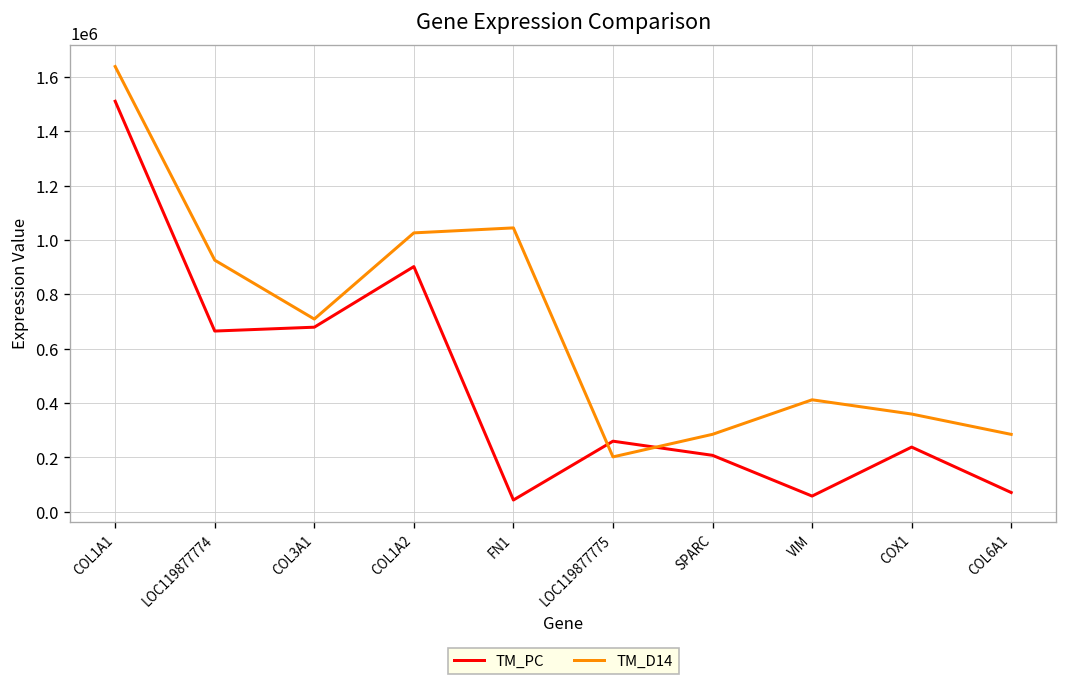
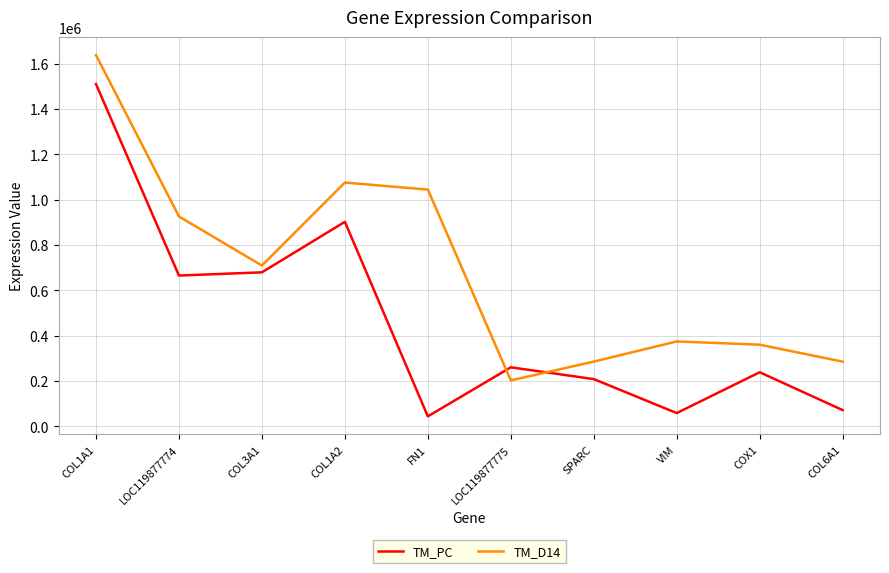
  {
    "TM_PC": {
      "COL1A1": 1510000,
      "LOC119877774": 660000,
      "COL3A1": 680000,
      "COL1A2": 900000,
      "FN1": 40000,
      "LOC119877775": 260000,
      "SPARC": 210000,
      "VIM": 60000,
      "COX1": 240000,
      "COL6A1": 70000
    },
    "TM_D14": {
      "COL1A1": 1640000,
      "LOC119877774": 930000,
      "COL3A1": 710000,
-     "COL1A2": 1030000,
+     "COL1A2": 1080000,
      "FN1": 1040000,
      "LOC119877775": 200000,
      "SPARC": 290000,
-     "VIM": 410000,
+     "VIM": 370000,
      "COX1": 360000,
      "COL6A1": 280000
    }
  }
